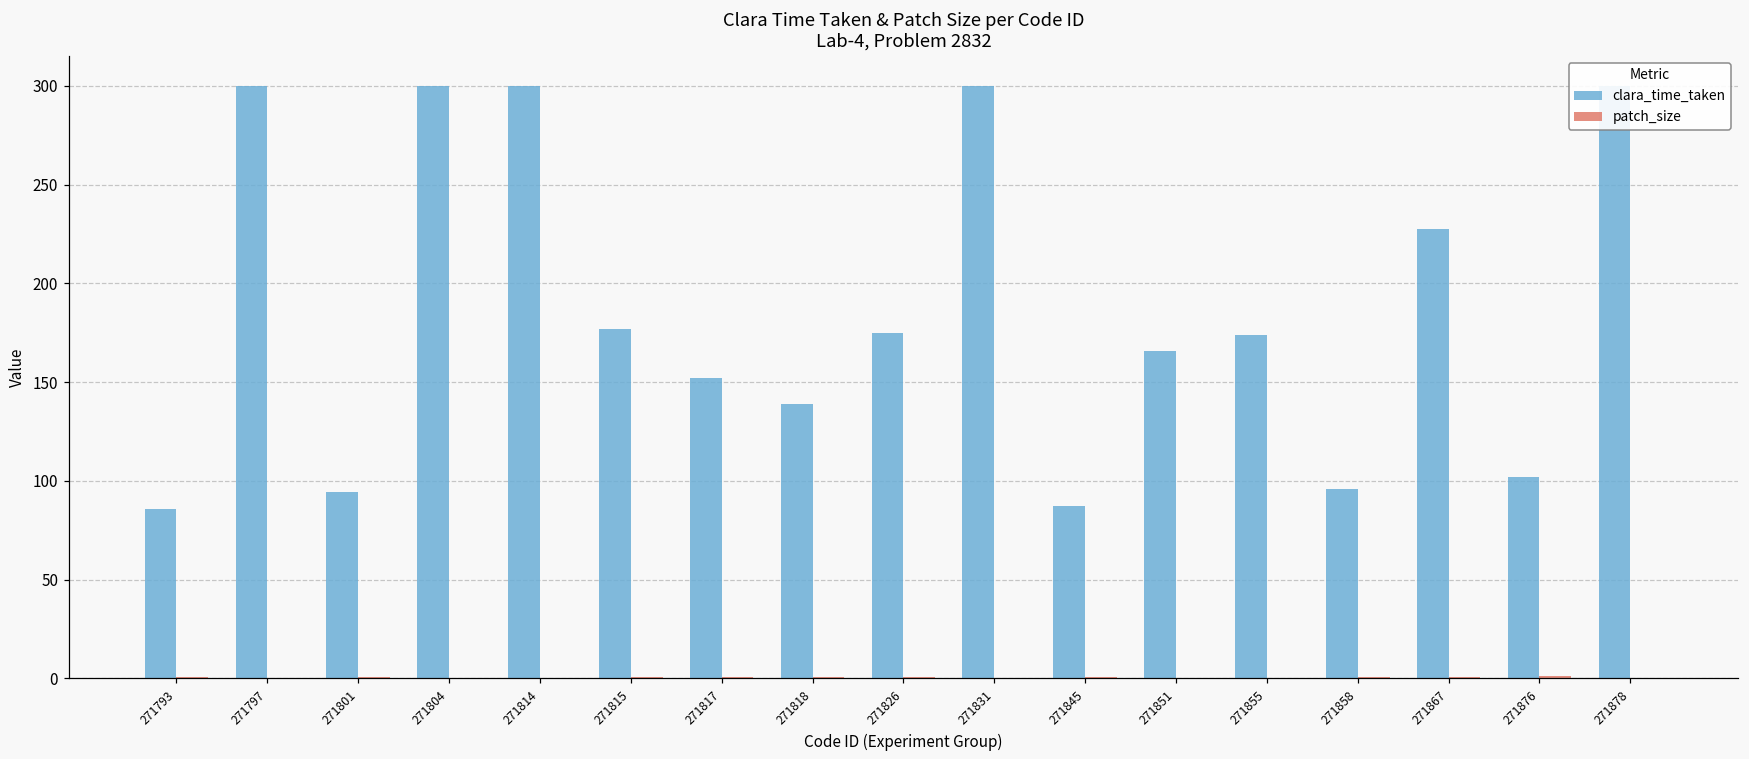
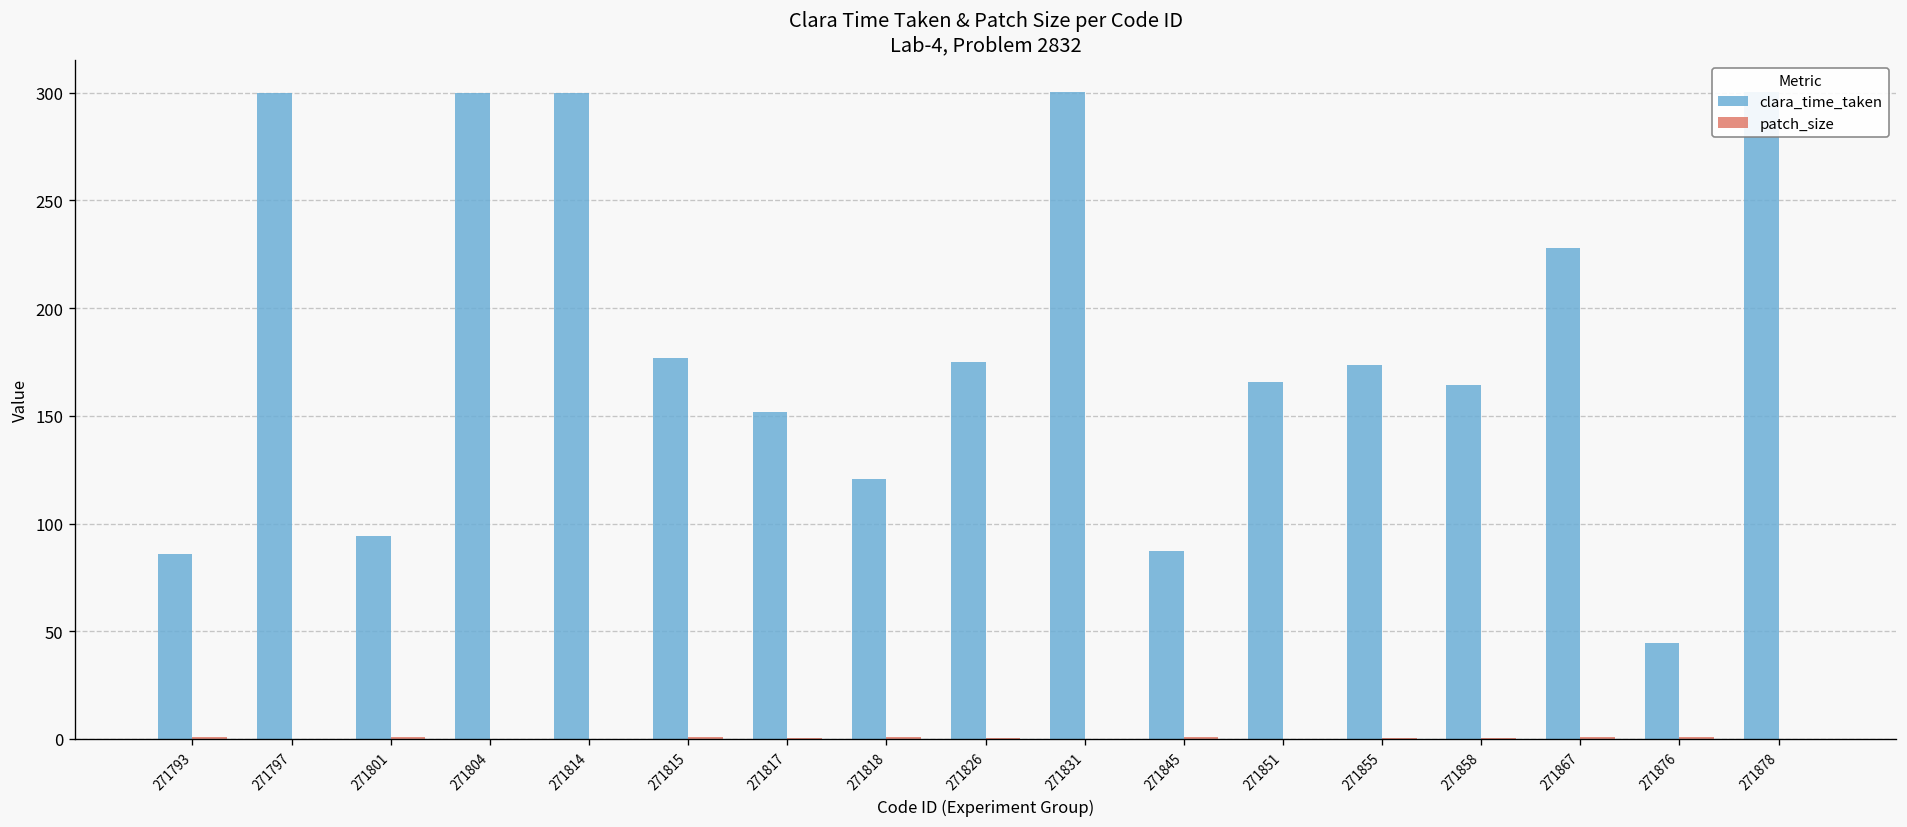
  {
    "clara_time_taken": {
      "271793": 86,
      "271797": 300,
      "271801": 94,
      "271804": 300,
      "271814": 300,
      "271815": 177,
      "271817": 152,
-     "271818": 139,
+     "271818": 121,
      "271826": 175,
      "271831": 300,
      "271845": 87,
      "271851": 166,
      "271855": 174,
-     "271858": 96,
+     "271858": 164,
      "271867": 228,
-     "271876": 102
+     "271876": 45
    },
    "patch_size": {
      "271797": 0,
      "271804": 0,
      "271814": 0,
      "271831": 0,
      "271878": 0
    }
  }
